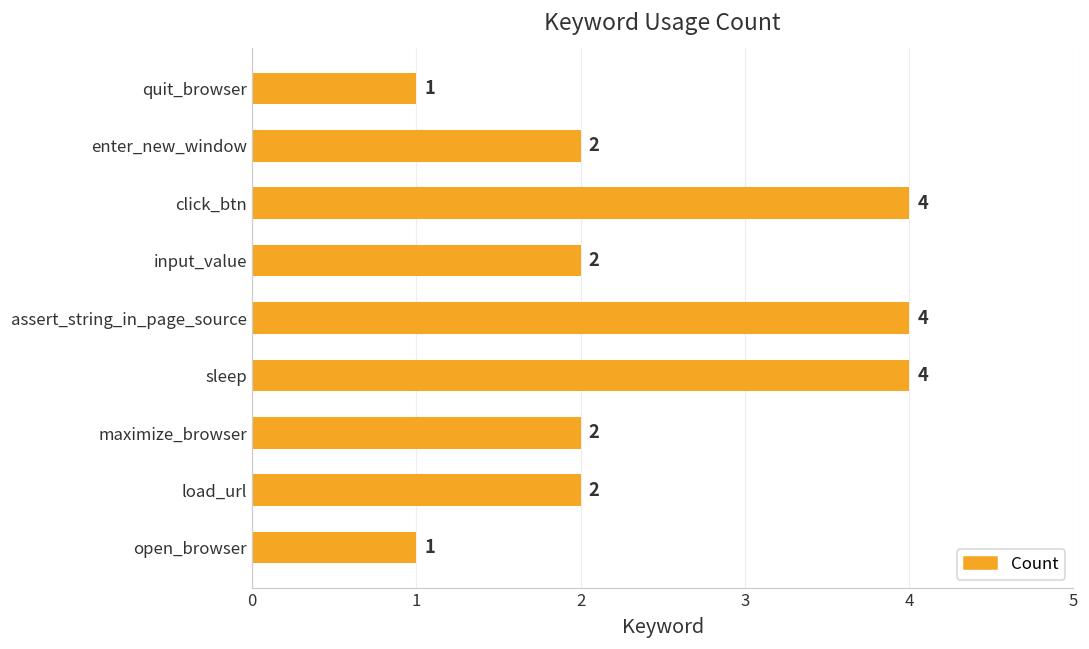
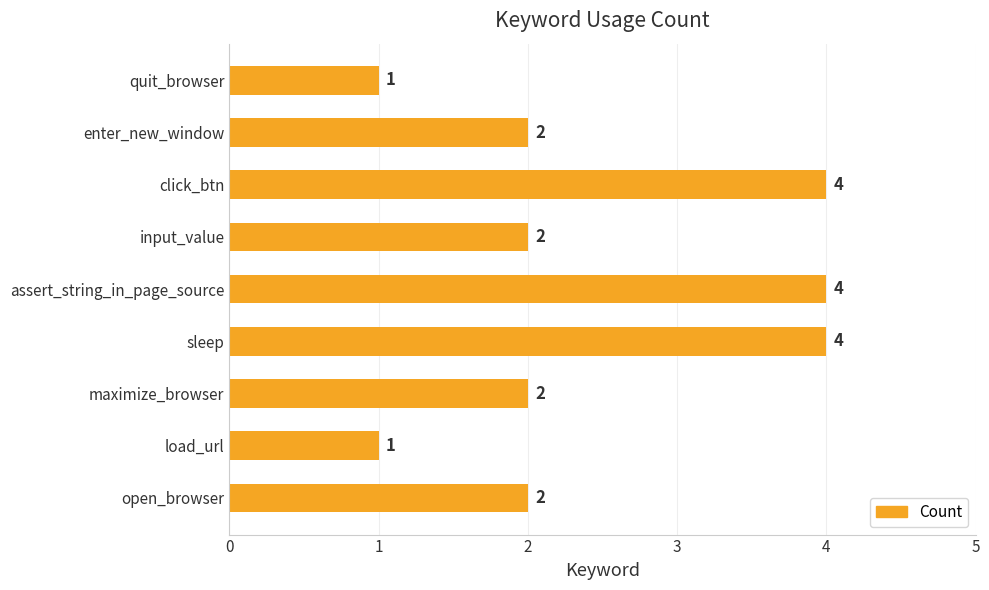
  {
    "quit_browser": 1,
    "enter_new_window": 2,
    "click_btn": 4,
    "input_value": 2,
    "assert_string_in_page_source": 4,
    "sleep": 4,
    "maximize_browser": 2,
-   "load_url": 2,
-   "open_browser": 1
+   "load_url": 1,
+   "open_browser": 2
  }
